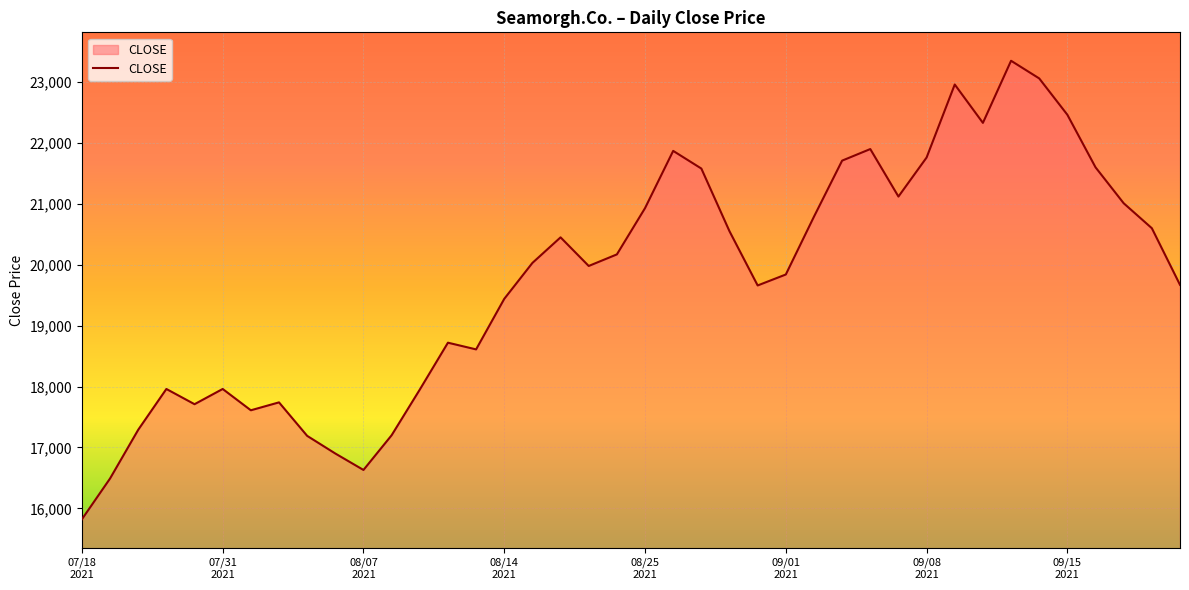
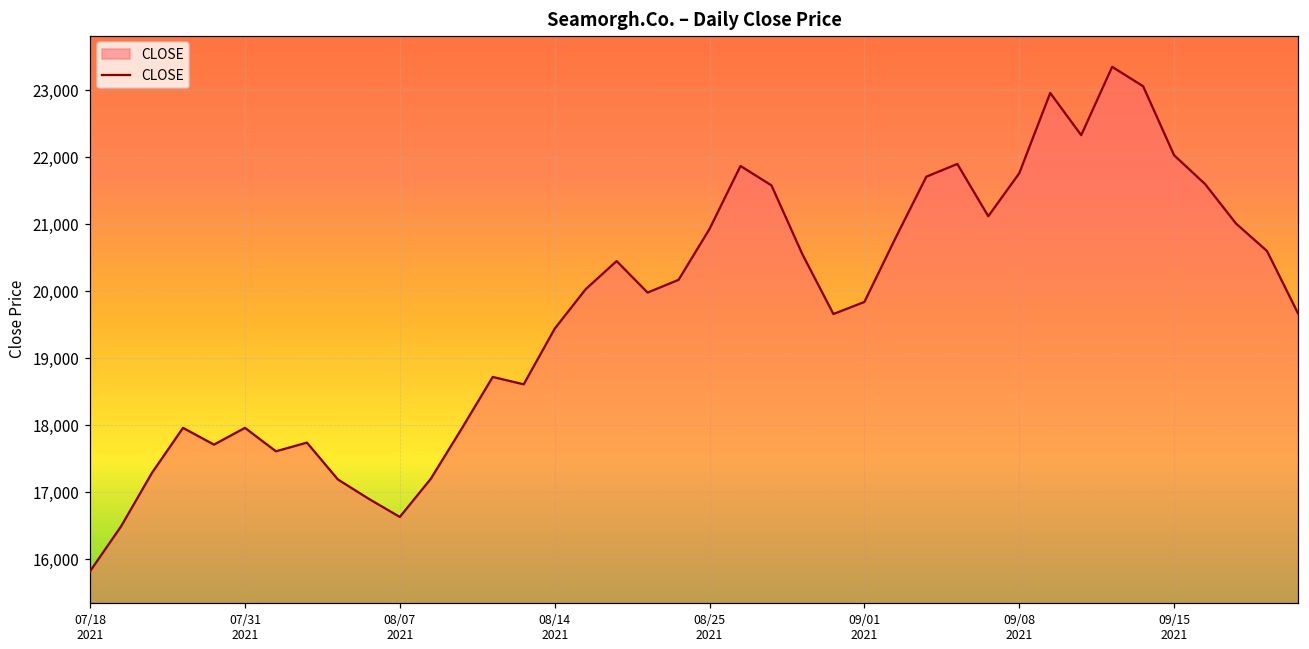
  {
    "07/18 2021": "15,800",
    "07/31 2021": "18,000",
    "08/07 2021": "16,600",
    "08/14 2021": "19,400",
    "08/25 2021": "20,900",
    "09/01 2021": "19,800",
    "09/08 2021": "21,800",
-   "09/15 2021": "22,500"
+   "09/15 2021": "22,000"
  }
